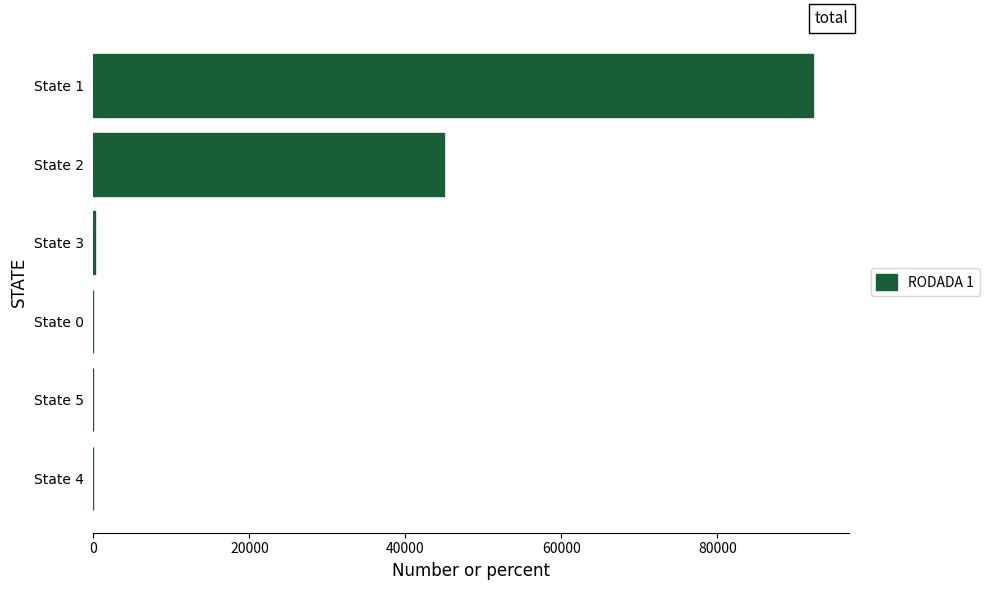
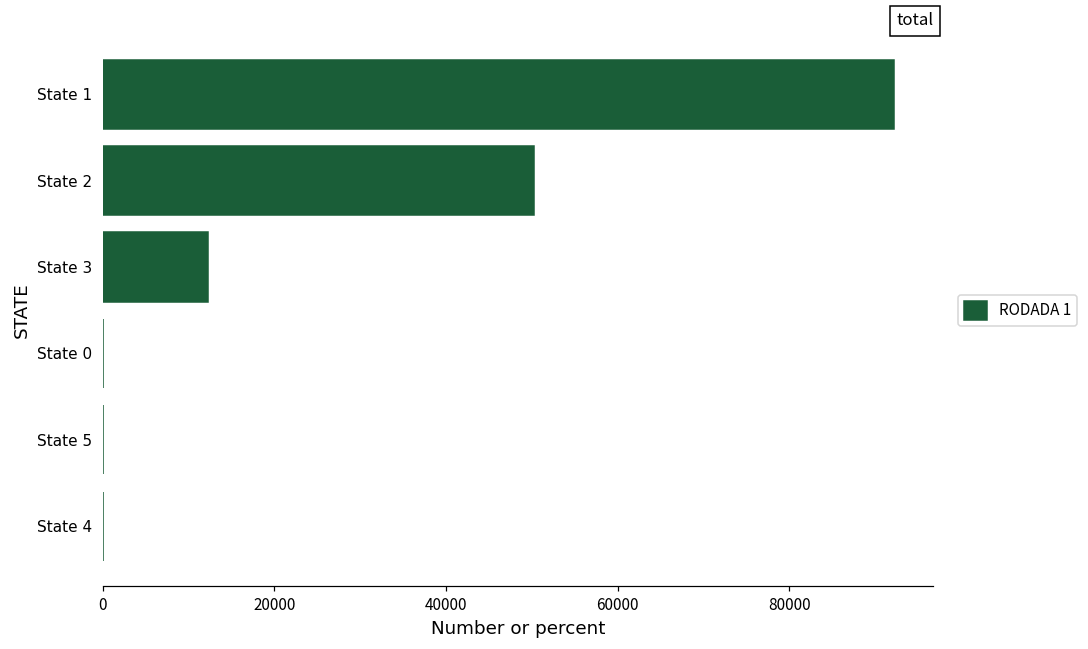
  {
    "State 1": 92000,
-   "State 2": 45000,
-   "State 3": 0,
+   "State 2": 50000,
+   "State 3": 12000,
    "State 5": 0,
    "State 4": 0
  }
